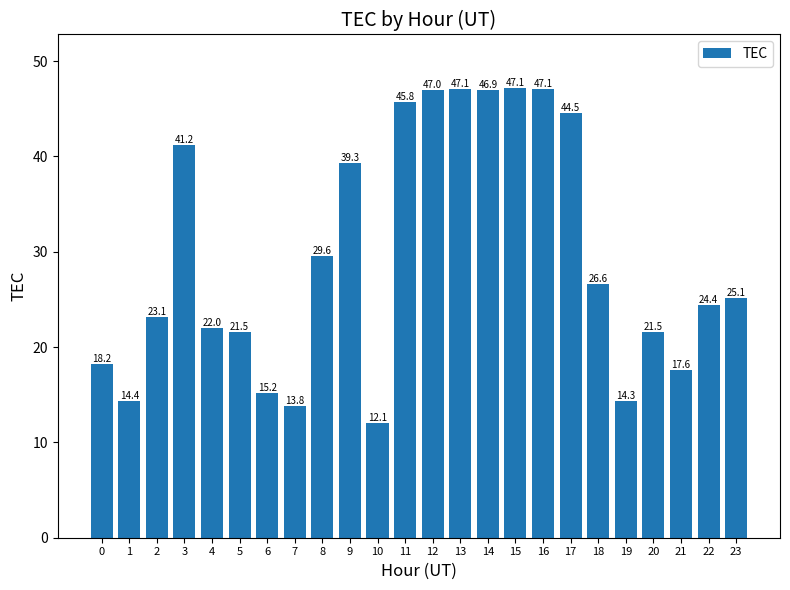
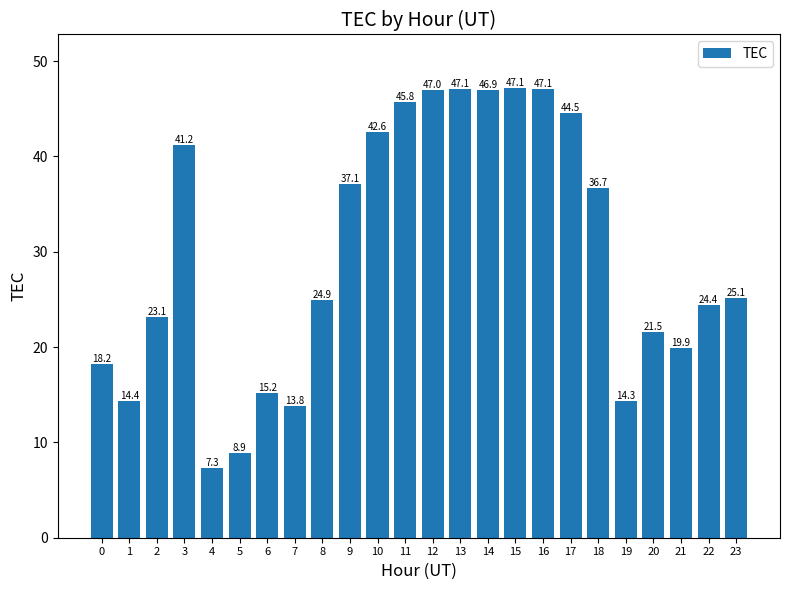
  {
    "0": 18.2,
    "1": 14.4,
    "2": 23.1,
    "3": 41.2,
-   "4": 22.0,
-   "5": 21.5,
+   "4": 7.3,
+   "5": 8.9,
    "6": 15.2,
    "7": 13.8,
-   "8": 29.6,
-   "9": 39.3,
-   "10": 12.1,
+   "8": 24.9,
+   "9": 37.1,
+   "10": 42.6,
    "11": 45.8,
    "12": 47.0,
    "13": 47.1,
    "14": 46.9,
    "15": 47.1,
    "16": 47.1,
    "17": 44.5,
-   "18": 26.6,
+   "18": 36.7,
    "19": 14.3,
    "20": 21.5,
-   "21": 17.6,
+   "21": 19.9,
    "22": 24.4,
    "23": 25.1
  }
